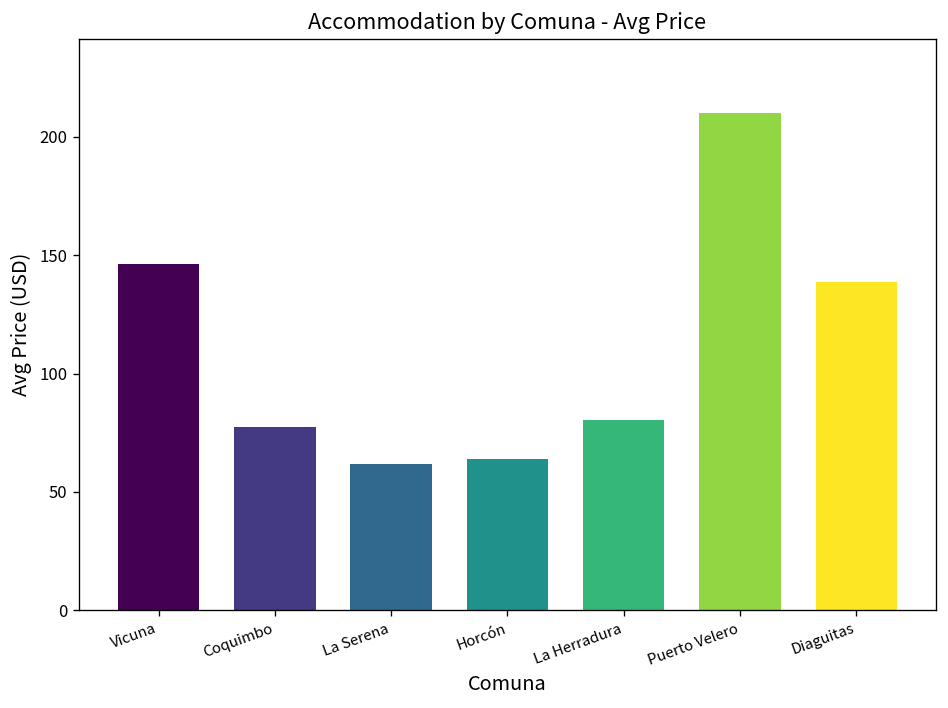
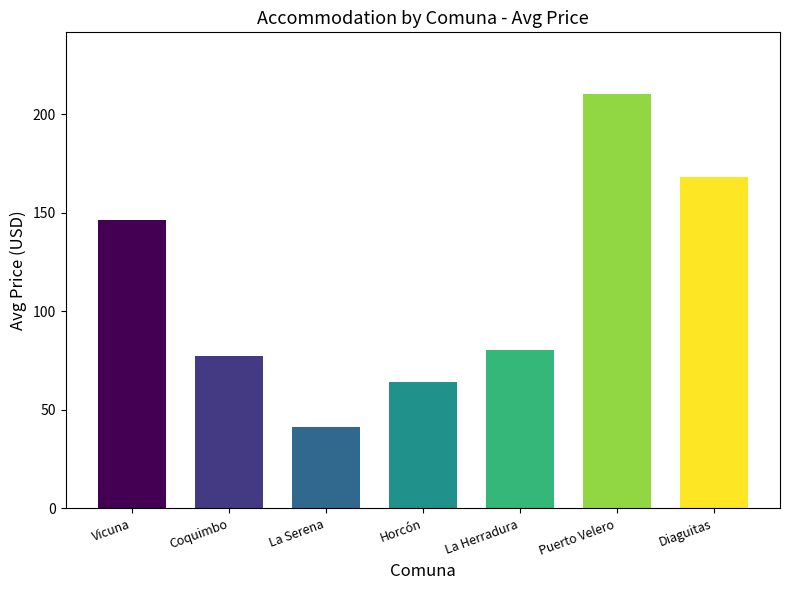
  {
    "Vicuna": 146,
    "Coquimbo": 78,
-   "La Serena": 62,
+   "La Serena": 41,
    "Horcón": 64,
    "La Herradura": 80,
    "Puerto Velero": 210,
-   "Diaguitas": 139
+   "Diaguitas": 168
  }
